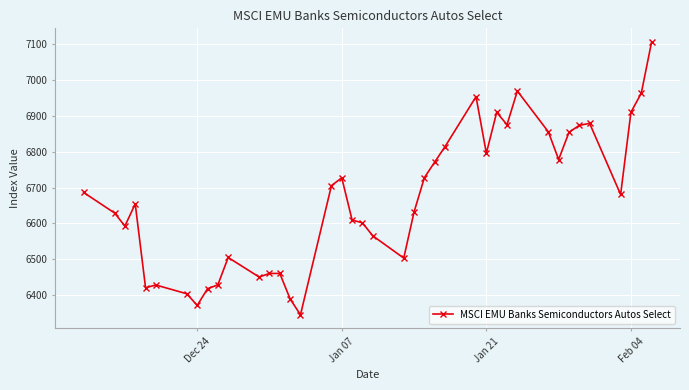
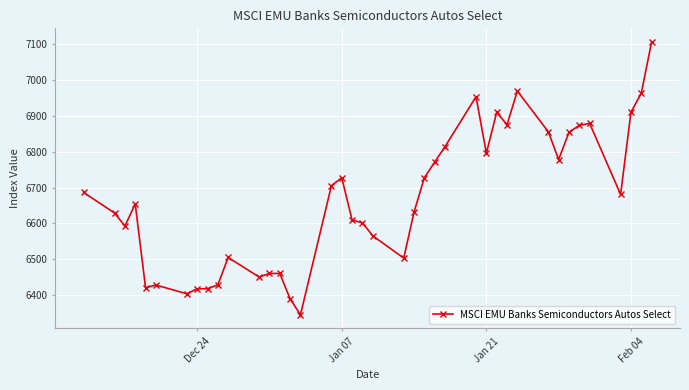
  {
-   "Dec 24": 6370,
+   "Dec 24": 6420,
    "Jan 07": 6730,
    "Jan 21": 6800,
    "Feb 04": 6910
  }
